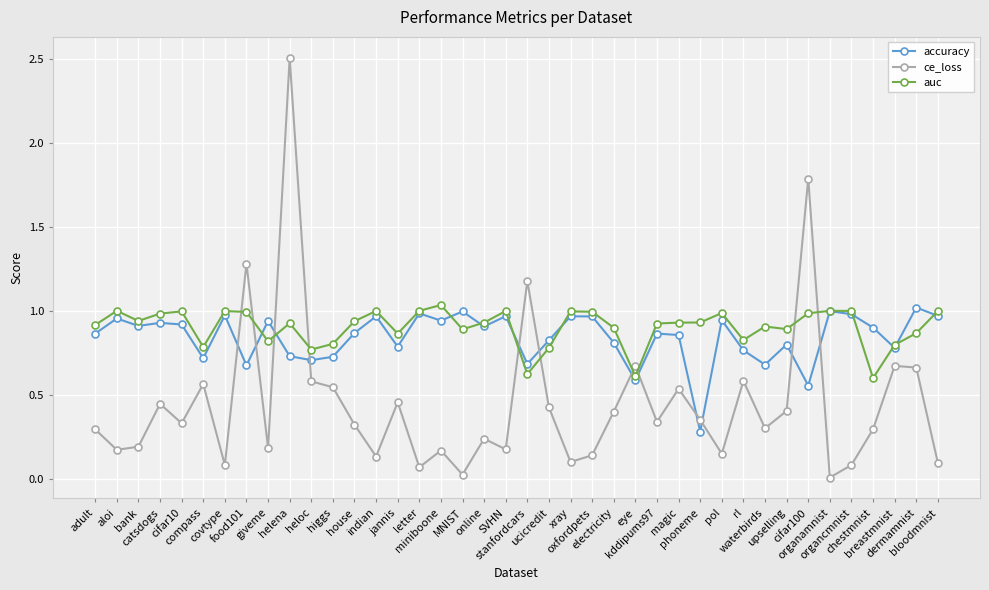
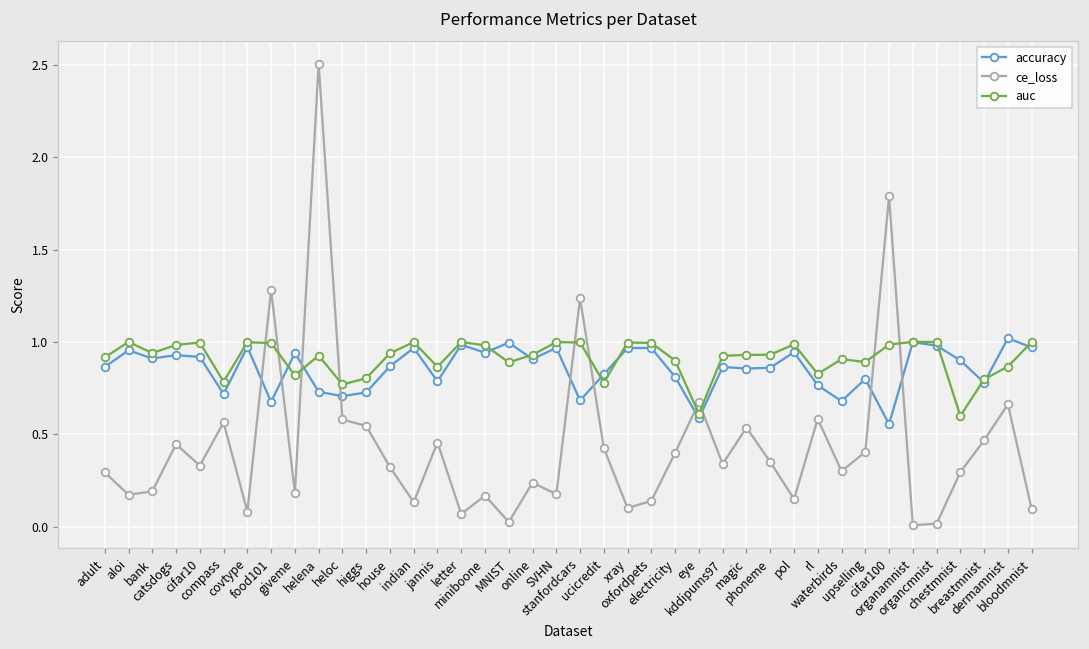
  {
    "accuracy": {
      "adult": 0.86,
      "aloi": 0.95,
      "bank": 0.91,
      "catsdogs": 0.93,
      "cifar10": 0.92,
      "compass": 0.72,
      "covtype": 0.97,
      "food101": 0.67,
      "giveme": 0.94,
      "helena": 0.73,
      "heloc": 0.71,
      "higgs": 0.73,
      "house": 0.87,
      "indian": 0.97,
      "jannis": 0.79,
      "letter": 0.98,
      "miniboone": 0.94,
      "MNIST": 1.00,
      "online": 0.91,
      "SVHN": 0.97,
      "stanfordcars": 0.68,
      "ucicredit": 0.82,
      "xray": 0.97,
      "oxfordpets": 0.97,
      "electricity": 0.81,
      "eye": 0.59,
      "kddipums97": 0.86,
      "magic": 0.86,
-     "phoneme": 0.28,
+     "phoneme": 0.86,
      "pol": 0.94,
      "rl": 0.76,
      "waterbirds": 0.68,
      "upselling": 0.80,
      "cifar100": 0.55,
      "organcmnist": 0.98,
      "chestmnist": 0.90,
      "breastmnist": 0.78,
      "dermamnist": 1.02,
      "bloodmnist": 0.97
    },
    "ce_loss": {
      "adult": 0.29,
      "aloi": 0.17,
      "bank": 0.19,
      "catsdogs": 0.45,
      "cifar10": 0.33,
      "compass": 0.56,
      "covtype": 0.08,
      "food101": 1.28,
      "giveme": 0.18,
      "helena": 2.51,
      "heloc": 0.58,
      "higgs": 0.54,
      "house": 0.32,
      "indian": 0.13,
      "jannis": 0.46,
      "letter": 0.07,
      "miniboone": 0.17,
      "MNIST": 0.02,
      "online": 0.24,
      "SVHN": 0.17,
-     "stanfordcars": 1.18,
+     "stanfordcars": 1.24,
      "ucicredit": 0.42,
      "xray": 0.10,
      "oxfordpets": 0.14,
      "electricity": 0.40,
      "eye": 0.67,
      "kddipums97": 0.34,
      "magic": 0.54,
      "phoneme": 0.35,
      "pol": 0.15,
      "rl": 0.58,
      "waterbirds": 0.30,
      "upselling": 0.40,
      "cifar100": 1.79,
      "organamnist": 0.01,
-     "organcmnist": 0.08,
+     "organcmnist": 0.02,
      "chestmnist": 0.29,
-     "breastmnist": 0.67,
+     "breastmnist": 0.47,
      "dermamnist": 0.66,
      "bloodmnist": 0.09
    },
    "auc": {
      "adult": 0.92,
      "aloi": 1.00,
      "bank": 0.94,
      "catsdogs": 0.98,
      "cifar10": 1.00,
      "compass": 0.78,
      "covtype": 1.00,
      "food101": 0.99,
      "giveme": 0.82,
      "helena": 0.93,
      "heloc": 0.77,
      "higgs": 0.80,
      "house": 0.94,
      "indian": 1.00,
      "jannis": 0.86,
      "letter": 1.00,
-     "miniboone": 1.03,
+     "miniboone": 0.98,
      "MNIST": 0.89,
      "online": 0.93,
      "SVHN": 1.00,
-     "stanfordcars": 0.62,
+     "stanfordcars": 1.00,
      "ucicredit": 0.78,
      "xray": 1.00,
      "oxfordpets": 0.99,
      "electricity": 0.90,
      "eye": 0.61,
      "kddipums97": 0.92,
      "magic": 0.93,
      "phoneme": 0.93,
      "pol": 0.99,
      "rl": 0.83,
      "waterbirds": 0.91,
      "upselling": 0.89,
      "cifar100": 0.99,
      "organcmnist": 1.00,
      "chestmnist": 0.60,
      "breastmnist": 0.80,
      "dermamnist": 0.87,
      "bloodmnist": 1.00
    }
  }
